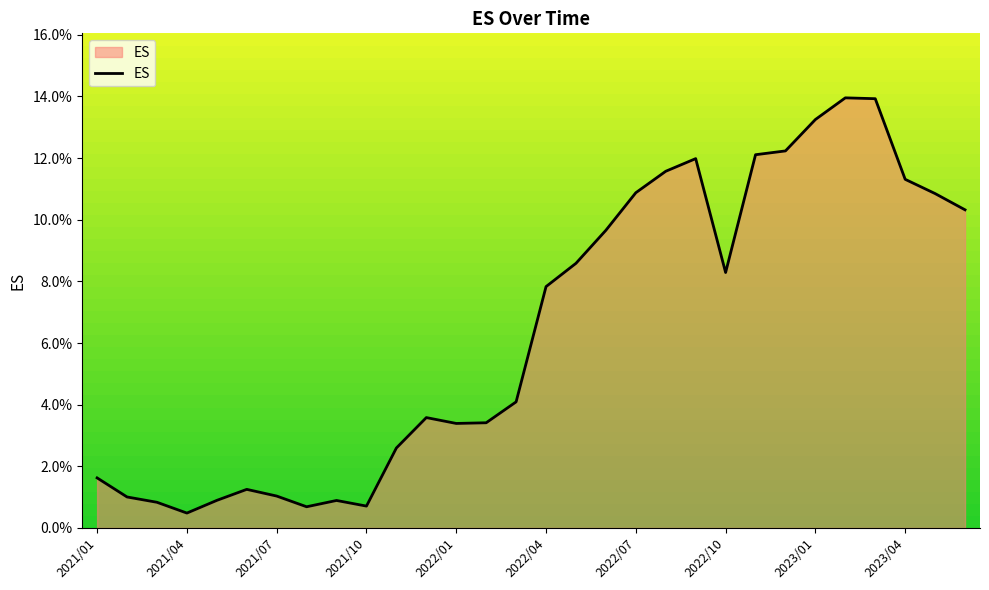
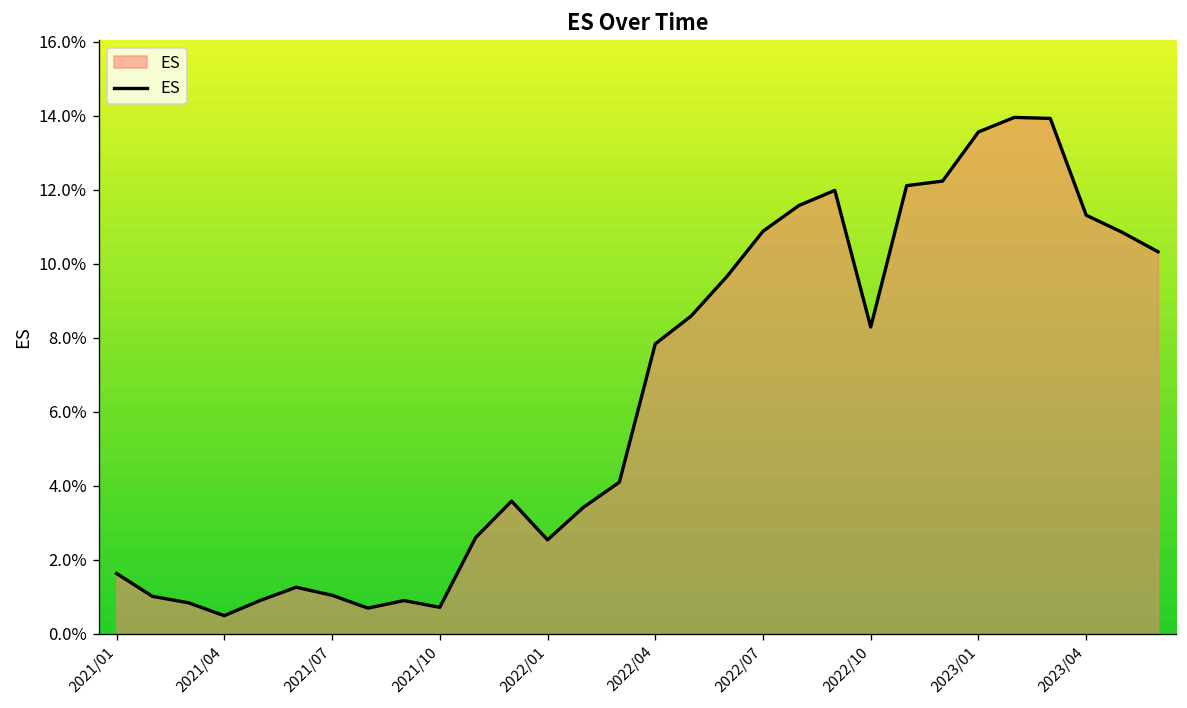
  {
    "2021/01": "1.6%",
    "2021/04": "0.5%",
    "2021/07": "1.0%",
    "2021/10": "0.7%",
-   "2022/01": "3.4%",
+   "2022/01": "2.5%",
    "2022/04": "7.8%",
    "2022/07": "10.9%",
    "2022/10": "8.3%",
-   "2023/01": "13.3%",
+   "2023/01": "13.6%",
    "2023/04": "11.3%"
  }
